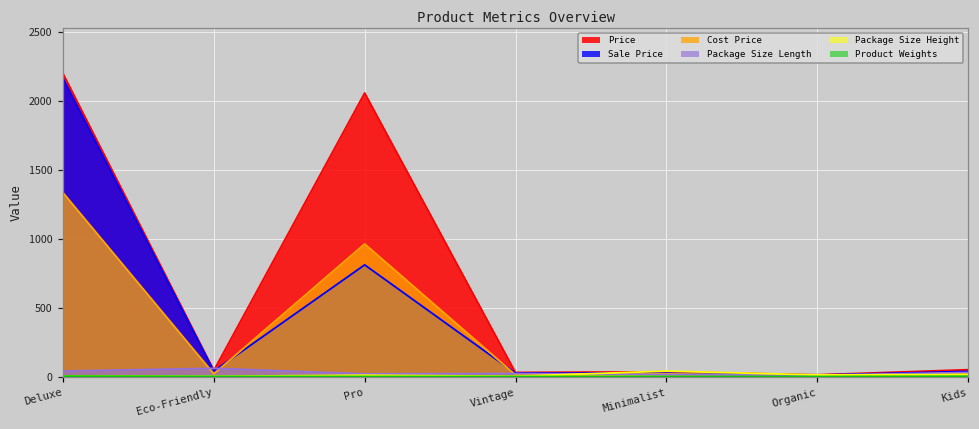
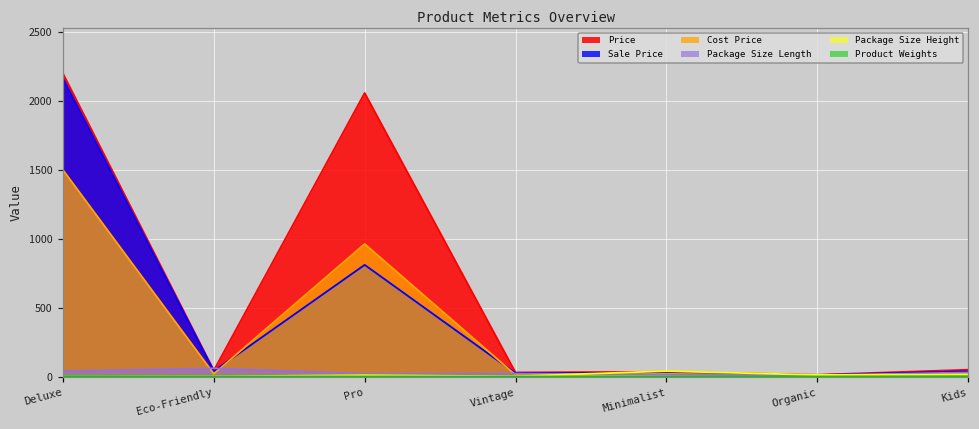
  {
    "Price": {
      "Deluxe": 2200,
      "Pro": 2060
    },
    "Sale Price": {
      "Deluxe": 2160,
      "Pro": 810
    },
    "Cost Price": {
-     "Deluxe": 1340,
+     "Deluxe": 1500,
      "Pro": 960
    },
    "Package Size Length": {
      "Deluxe": 40
    }
  }
